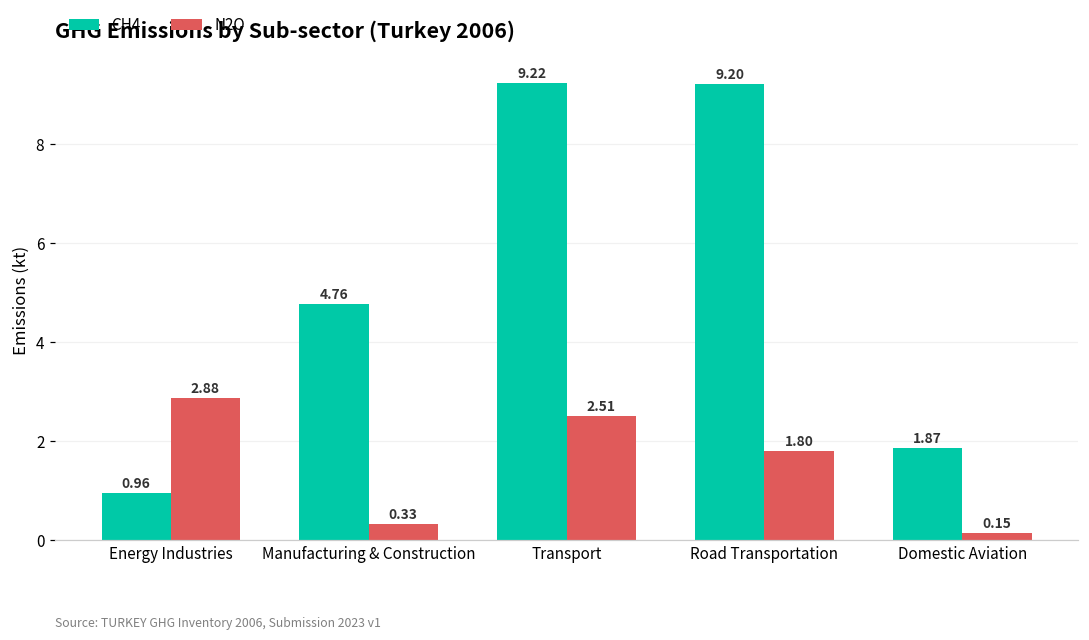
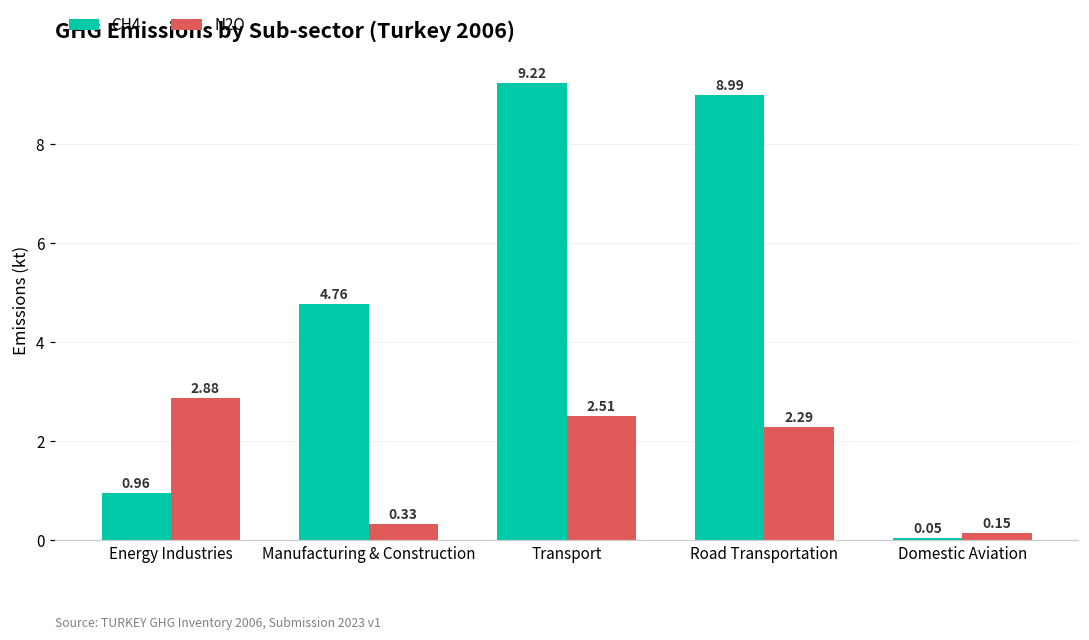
  {
    "CH4": {
      "Energy Industries": 0.96,
      "Manufacturing & Construction": 4.76,
      "Transport": 9.22,
-     "Road Transportation": 9.20,
-     "Domestic Aviation": 1.87
+     "Road Transportation": 8.99,
+     "Domestic Aviation": 0.05
    },
    "N2O": {
      "Energy Industries": 2.88,
      "Manufacturing & Construction": 0.33,
      "Transport": 2.51,
-     "Road Transportation": 1.80,
+     "Road Transportation": 2.29,
      "Domestic Aviation": 0.15
    }
  }
